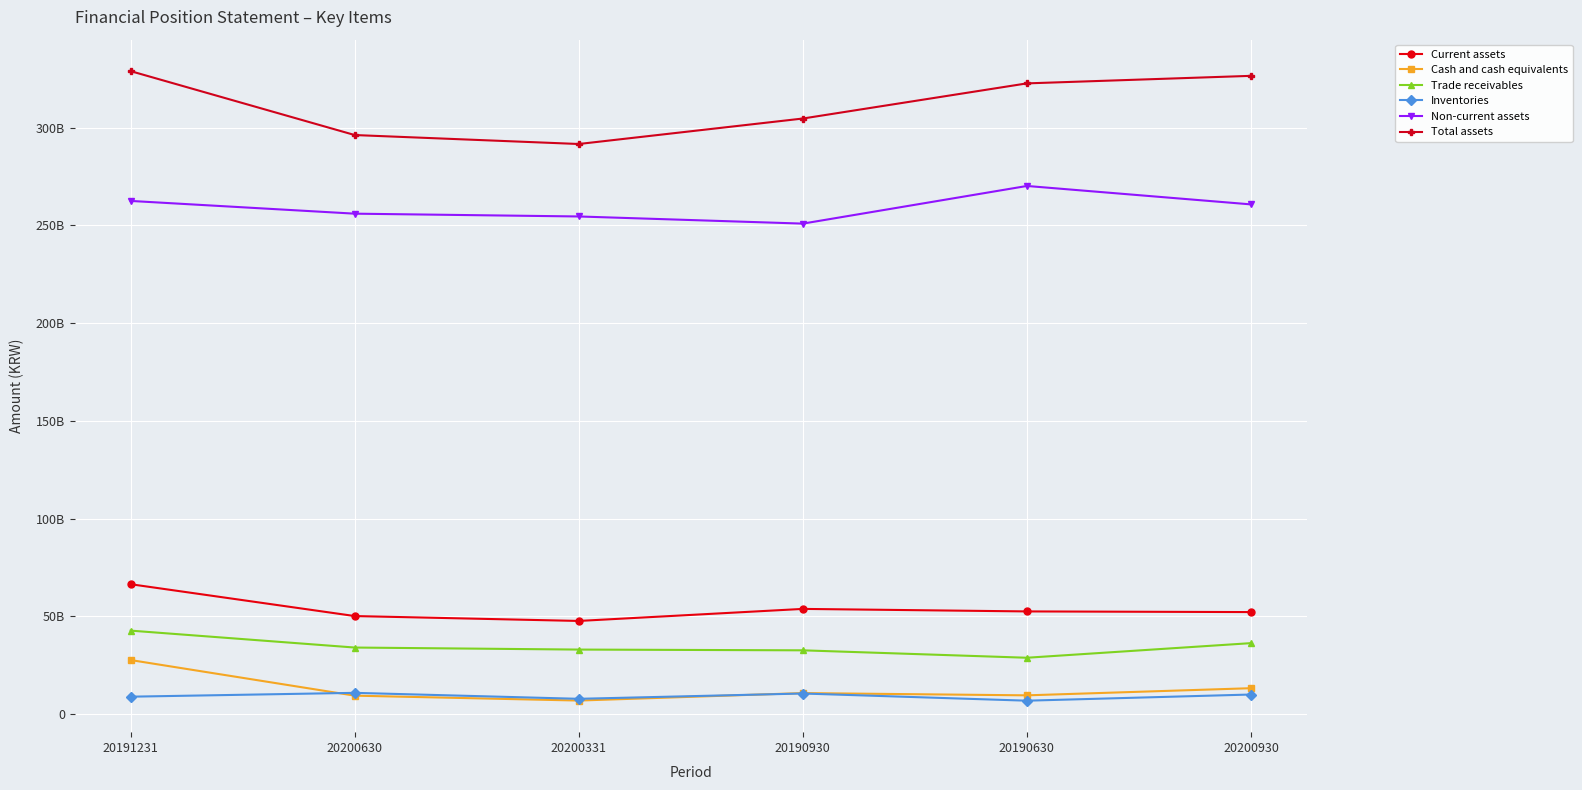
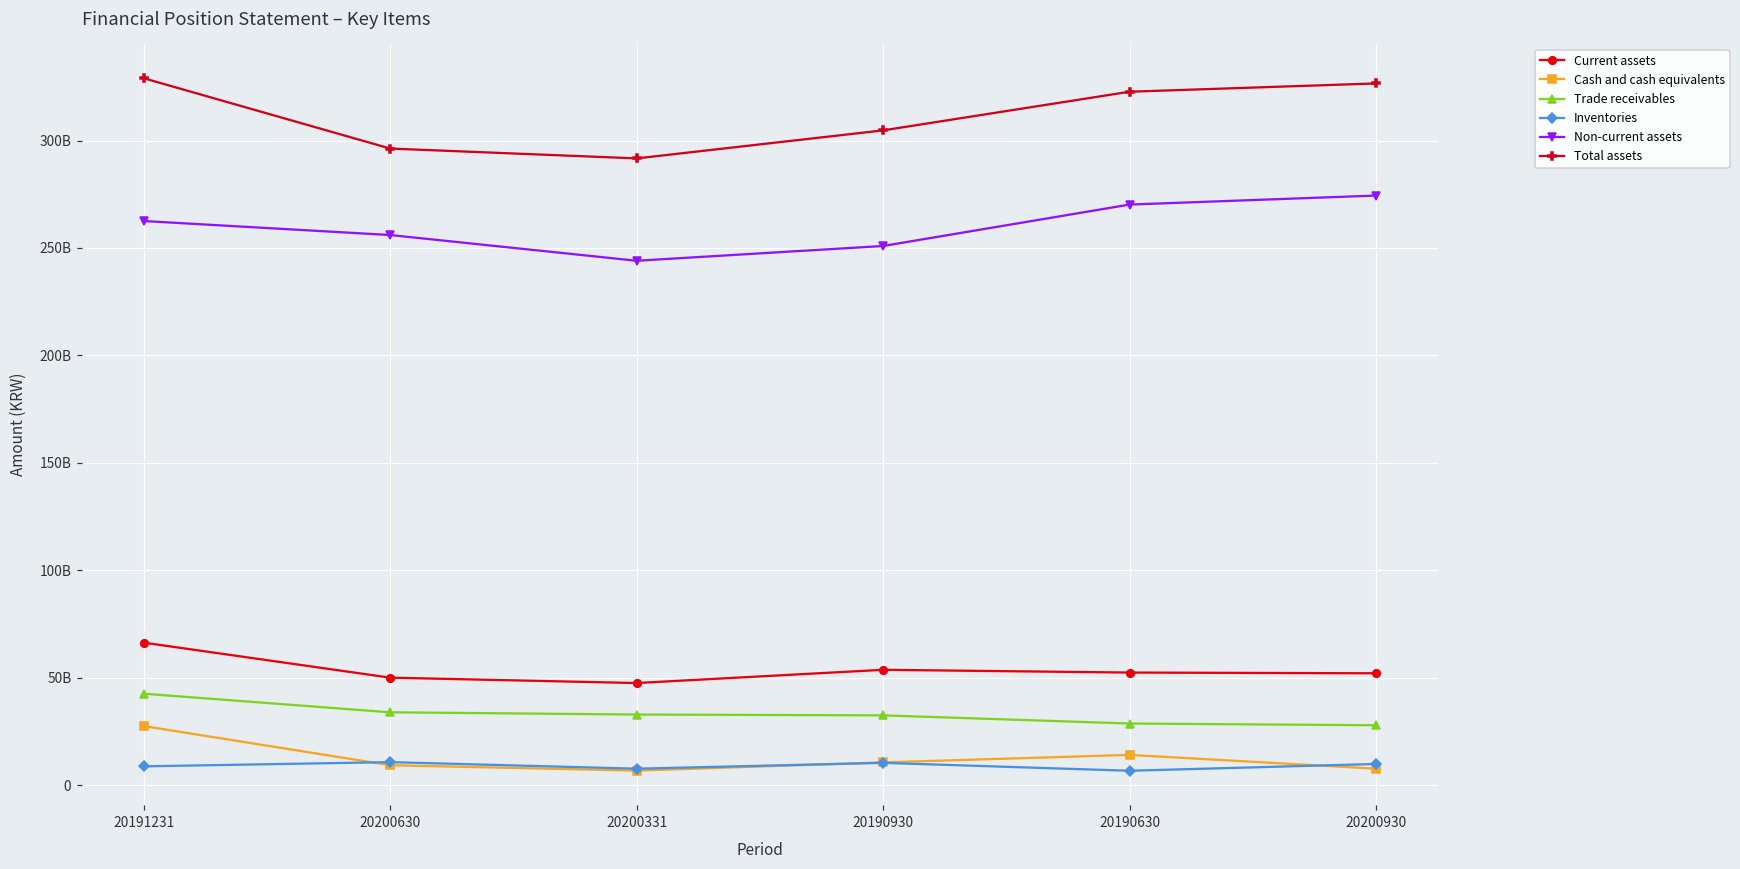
  {
    "Cash and cash equivalents": {
      "20191231": 28000000000,
      "20200630": 9000000000,
-     "20190630": 10000000000,
-     "20200930": 13000000000
+     "20190630": 14000000000,
+     "20200930": 8000000000
    },
    "Trade receivables": {
      "20191231": 43000000000,
      "20200630": 34000000000,
      "20200331": 33000000000,
      "20190930": 33000000000,
      "20190630": 29000000000,
-     "20200930": 36000000000
+     "20200930": 28000000000
    },
    "Inventories": {
      "20191231": 9000000000,
      "20200630": 11000000000,
      "20190630": 7000000000,
      "20200930": 10000000000
    },
    "Non-current assets": {
      "20191231": 263000000000,
      "20200630": 256000000000,
-     "20200331": 255000000000,
+     "20200331": 244000000000,
      "20190930": 251000000000,
      "20190630": 270000000000,
-     "20200930": 261000000000
+     "20200930": 274000000000
    }
  }
